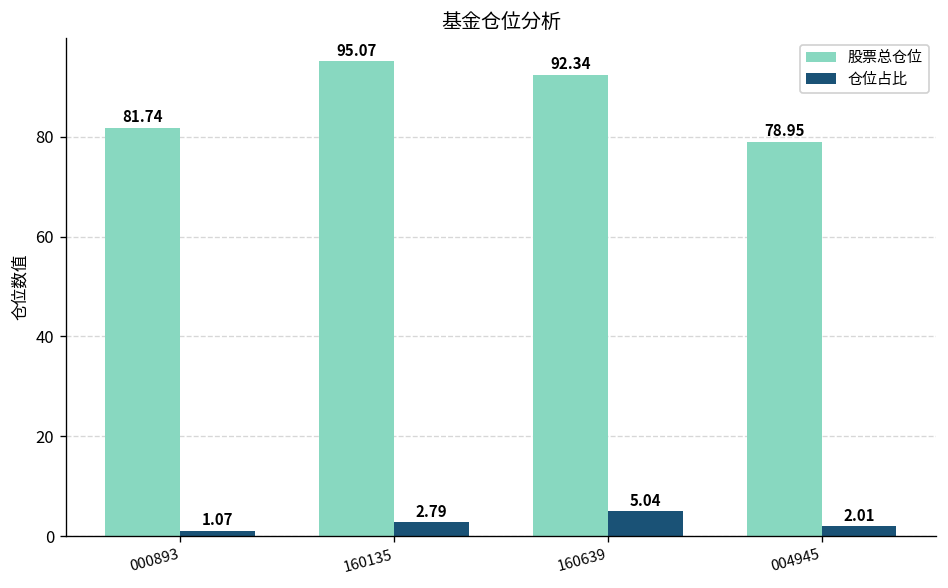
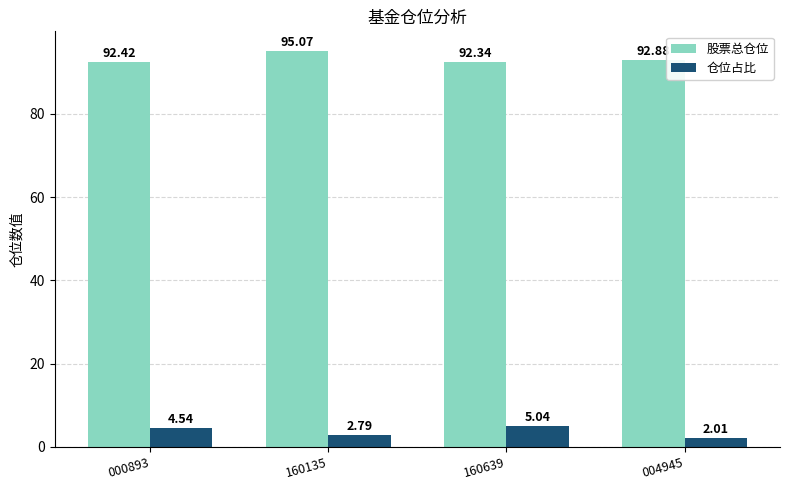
  {
    "股票总仓位": {
-     "000893": 81.74,
+     "000893": 92.42,
      "160135": 95.07,
      "160639": 92.34,
-     "004945": 79
+     "004945": 93
    },
    "仓位占比": {
-     "000893": 1.07,
+     "000893": 4.54,
      "160135": 2.79,
      "160639": 5.04,
      "004945": 2.01
    }
  }
